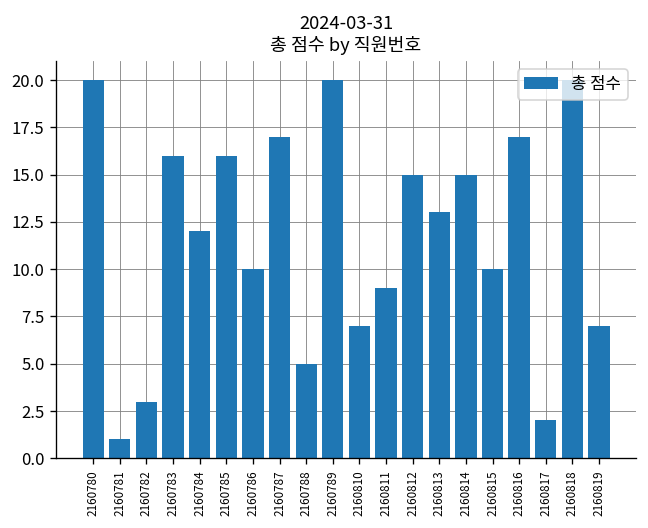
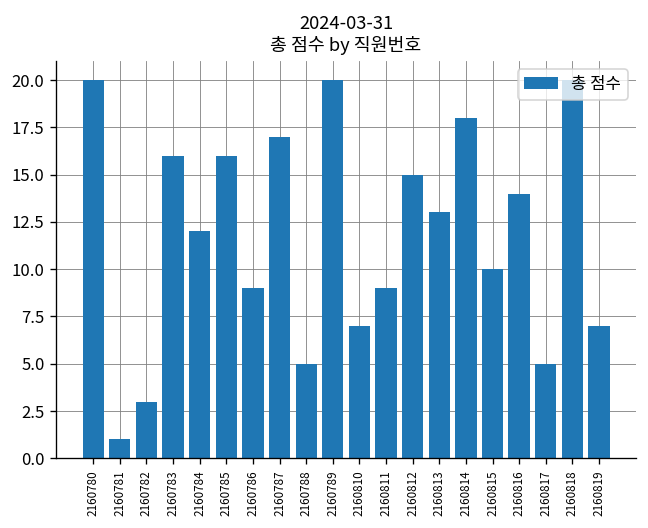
  {
    "2160780": 20,
    "2160781": 1,
    "2160782": 3,
    "2160783": 16,
    "2160784": 12,
    "2160785": 16,
-   "2160786": 10,
+   "2160786": 9,
    "2160787": 17,
    "2160788": 5,
    "2160789": 20,
    "2160810": 7,
    "2160811": 9,
    "2160812": 15,
    "2160813": 13,
-   "2160814": 15,
+   "2160814": 18,
    "2160815": 10,
-   "2160816": 17,
-   "2160817": 2,
+   "2160816": 14,
+   "2160817": 5,
    "2160819": 7
  }
